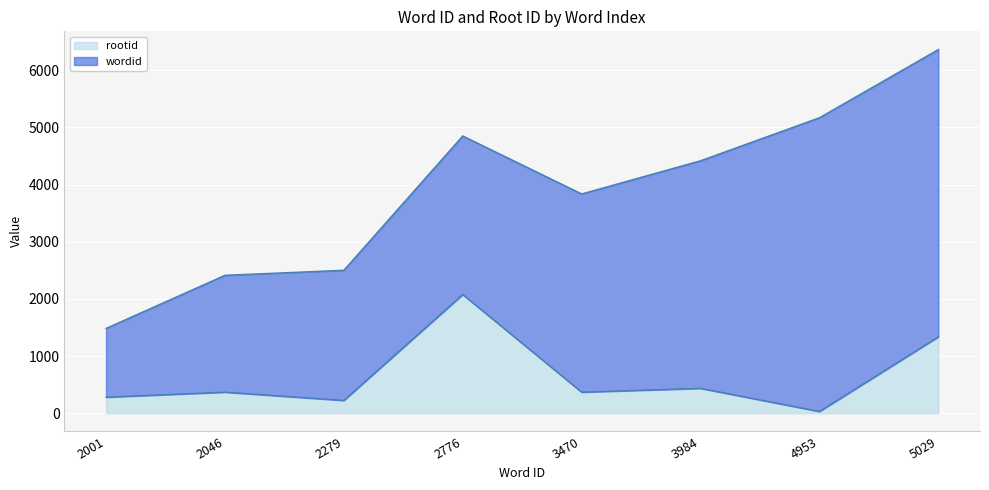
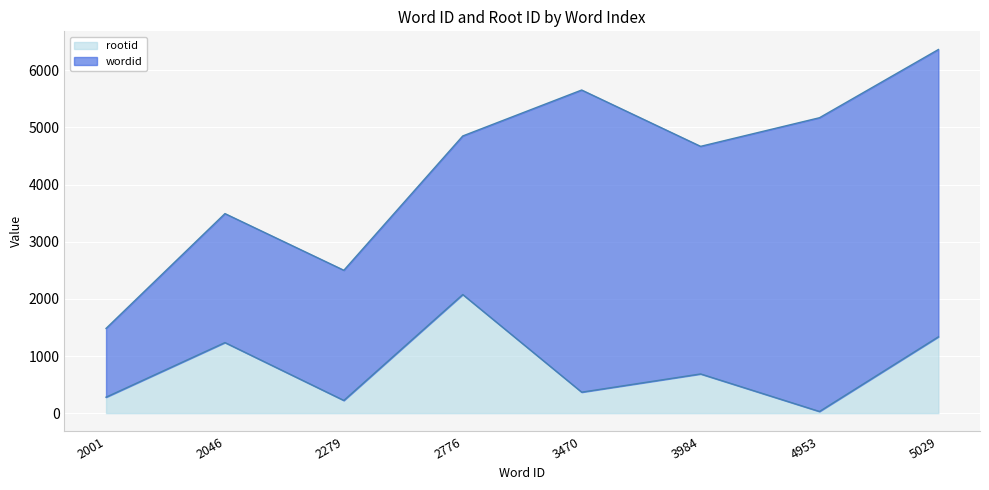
  {
    "rootid": {
      "2001": 300,
-     "2046": 400,
+     "2046": 1200,
      "2279": 200,
      "2776": 2100,
      "3470": 400,
-     "3984": 400,
+     "3984": 700,
      "4953": 0,
      "5029": 1300
    },
    "wordid": {
      "2001": 1200,
-     "2046": 2000,
+     "2046": 2300,
      "2279": 2300,
      "2776": 2800,
-     "3470": 3500,
+     "3470": 5300,
      "3984": 4000,
      "4953": 5100,
      "5029": 5000
    }
  }
